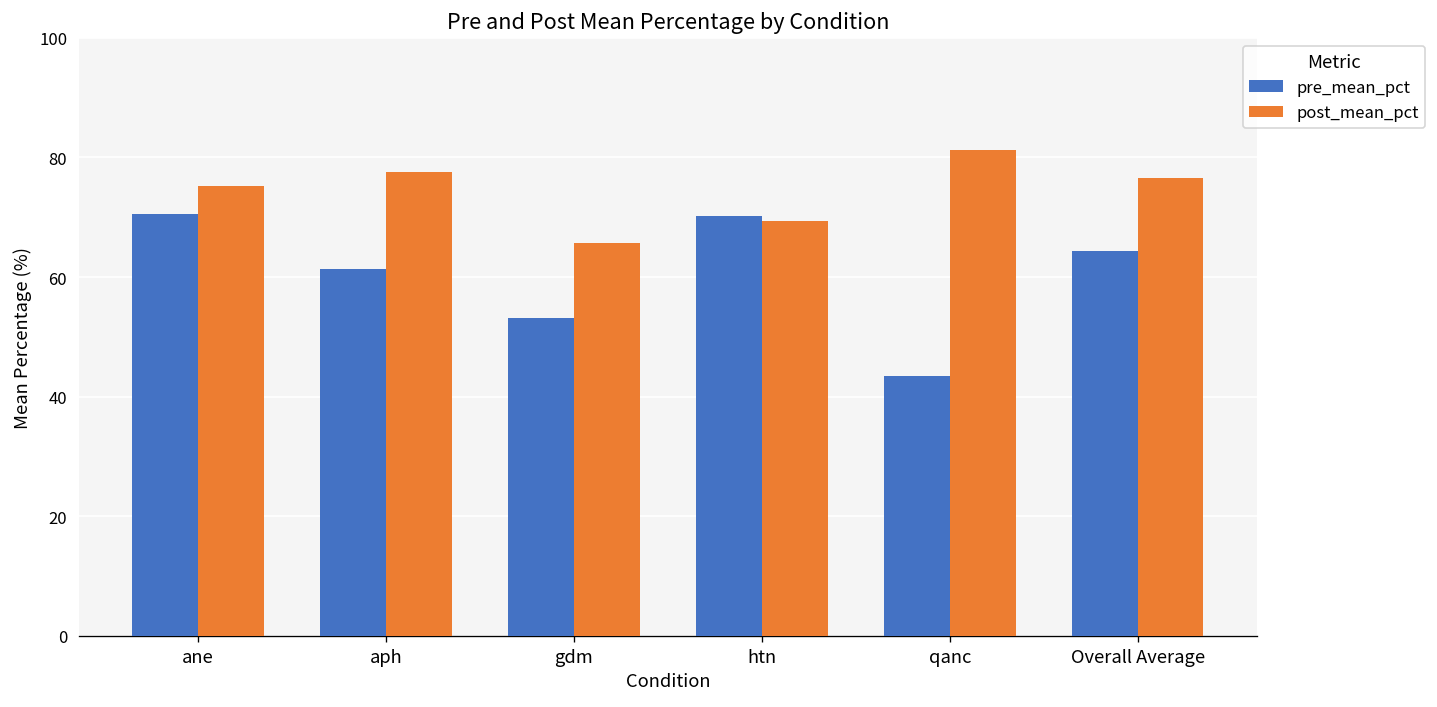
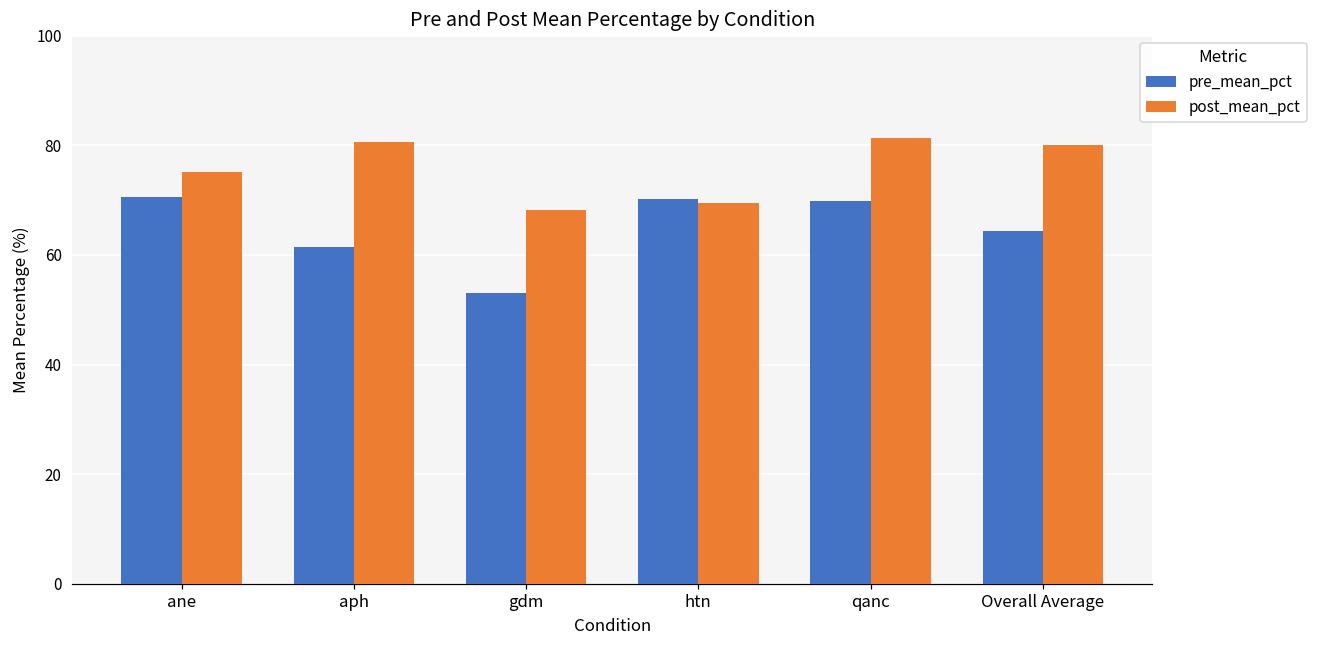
  {
    "pre_mean_pct": {
      "ane": 71,
      "aph": 61,
      "gdm": 53,
      "htn": 70,
-     "qanc": 44,
+     "qanc": 70,
      "Overall Average": 64
    },
    "post_mean_pct": {
      "ane": 75,
-     "aph": 78,
-     "gdm": 66,
+     "aph": 81,
+     "gdm": 68,
      "htn": 69,
      "qanc": 81,
-     "Overall Average": 77
+     "Overall Average": 80
    }
  }
